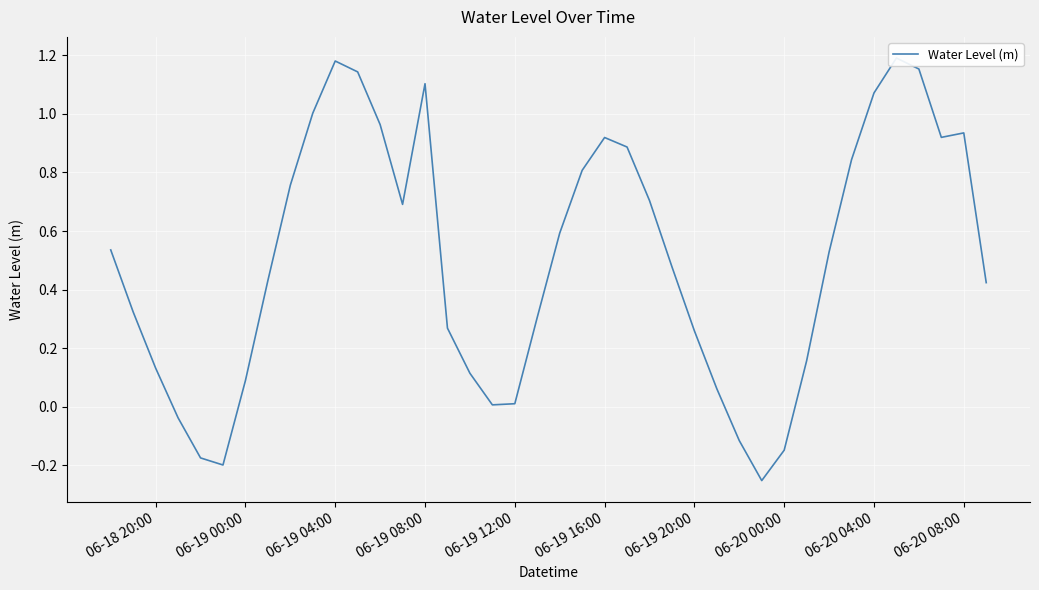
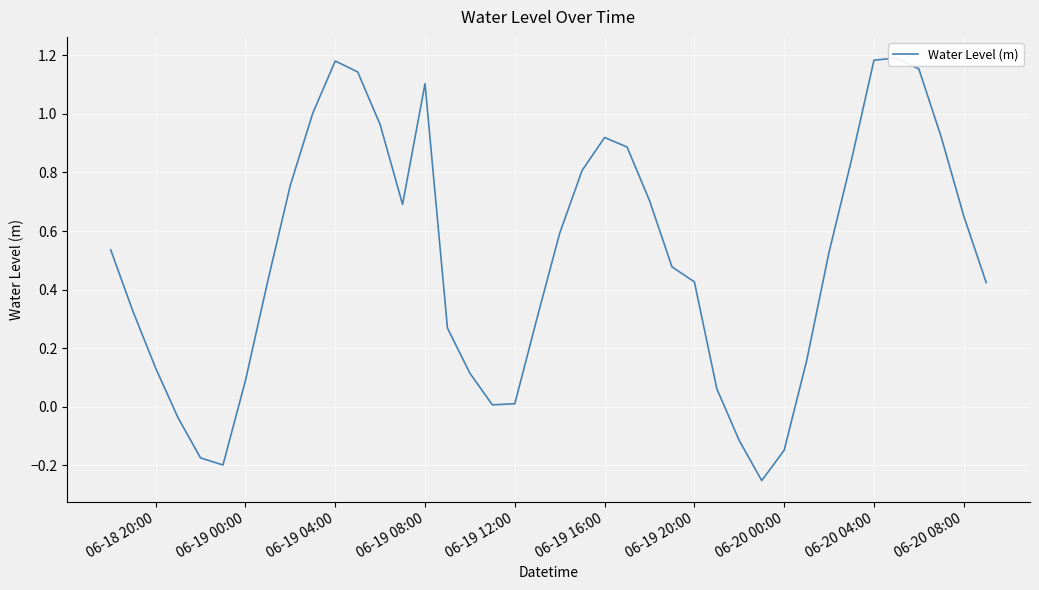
  {
    "06-18 20:00": 0.13,
    "06-19 00:00": 0.09,
    "06-19 04:00": 1.18,
    "06-19 08:00": 1.10,
    "06-19 12:00": 0.01,
    "06-19 16:00": 0.92,
-   "06-19 20:00": 0.26,
+   "06-19 20:00": 0.43,
    "06-20 00:00": -0.15,
-   "06-20 04:00": 1.07,
-   "06-20 08:00": 0.94
+   "06-20 04:00": 1.18,
+   "06-20 08:00": 0.65
  }
